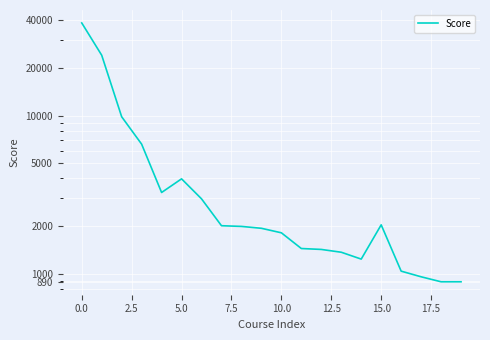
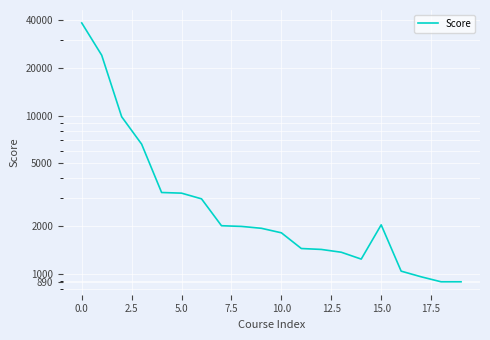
  {
    "0.0": 38000,
-   "5.0": 4000,
+   "5.0": 3200,
    "10.0": 1800,
    "15.0": 2000
  }
